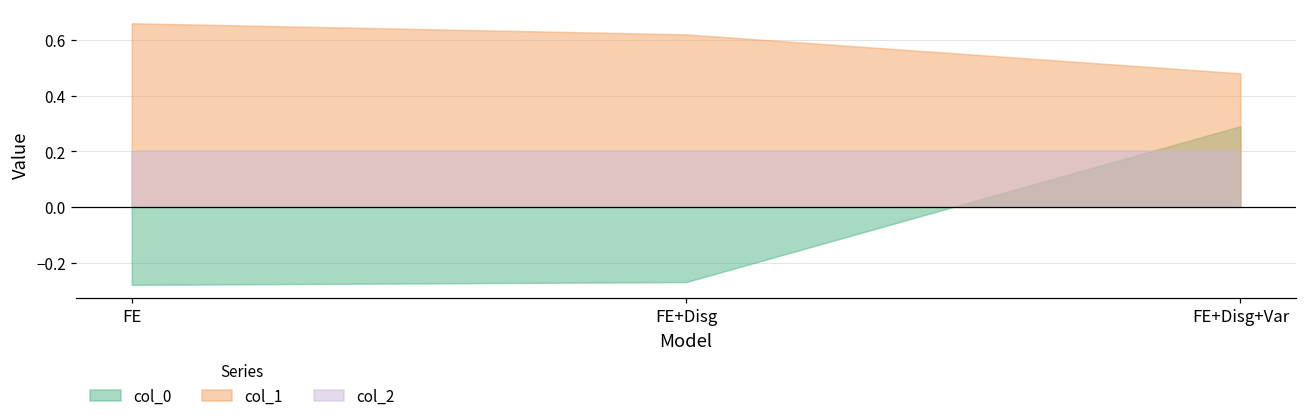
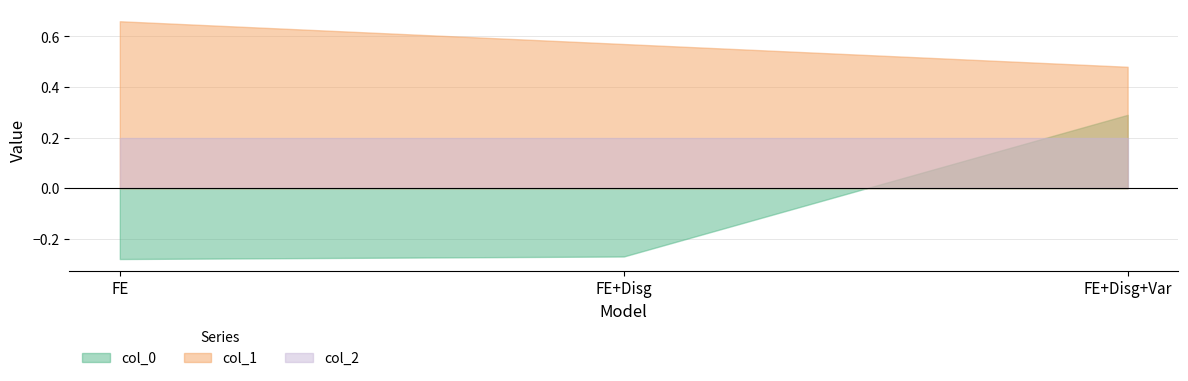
  {
    "col_0": {
      "FE+Disg+Var": 0.29
    },
    "col_1": {
      "FE": 0.66,
-     "FE+Disg": 0.62,
+     "FE+Disg": 0.57,
      "FE+Disg+Var": 0.48
    },
    "col_2": {
      "FE": 0.20,
      "FE+Disg": 0.20,
      "FE+Disg+Var": 0.20
    }
  }
